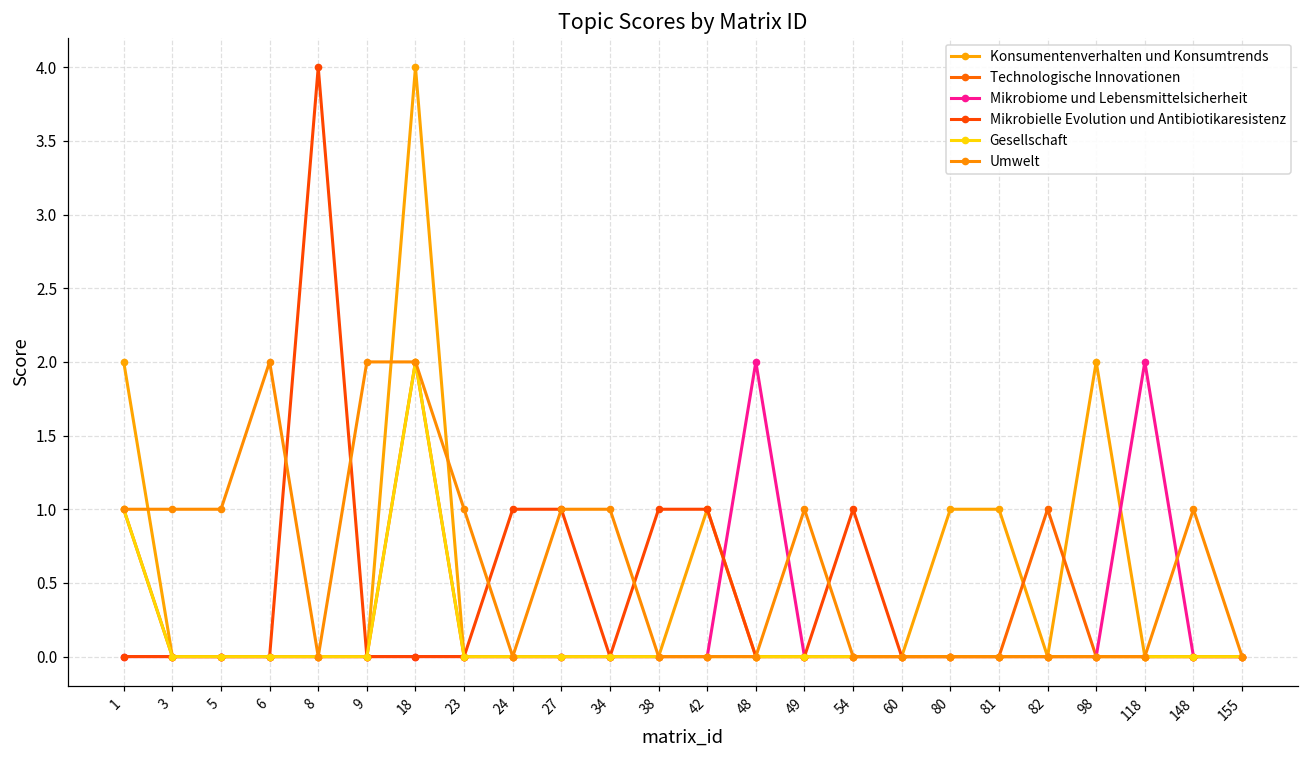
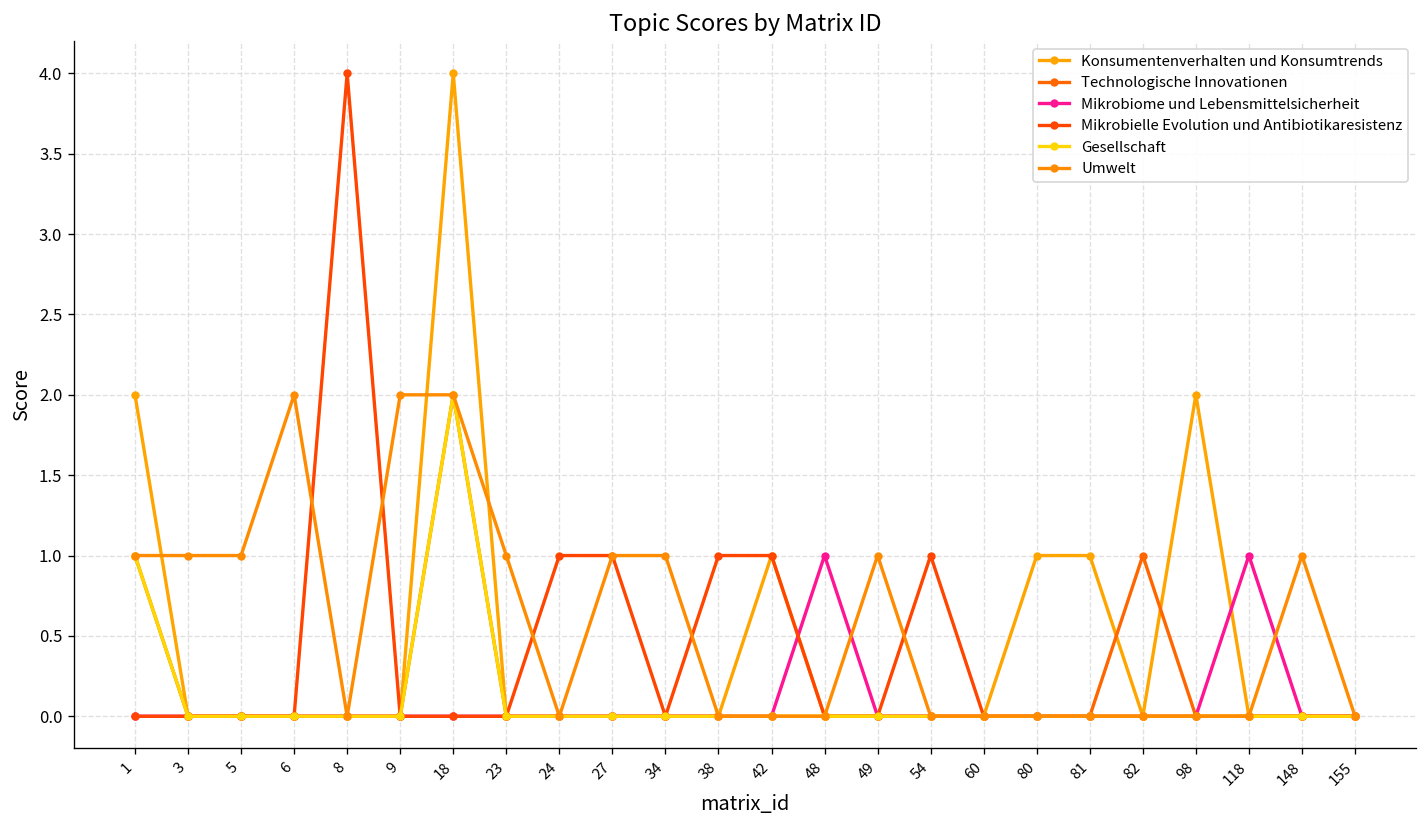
  {
    "Mikrobiome und Lebensmittelsicherheit": {
-     "48": 2,
-     "118": 2
+     "48": 1,
+     "118": 1
    }
  }
